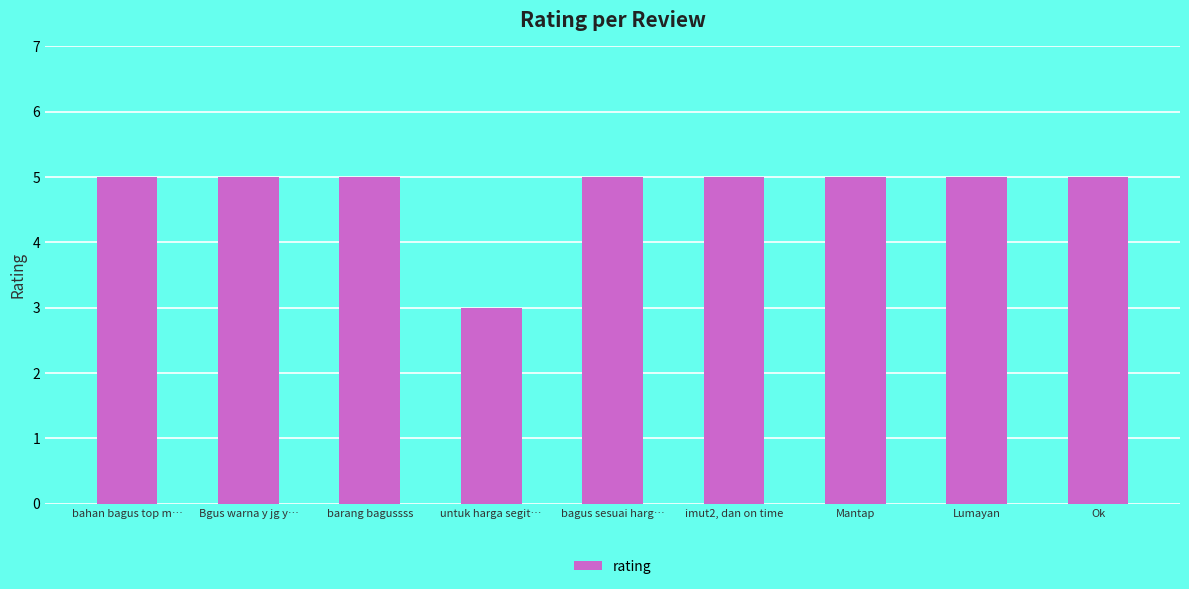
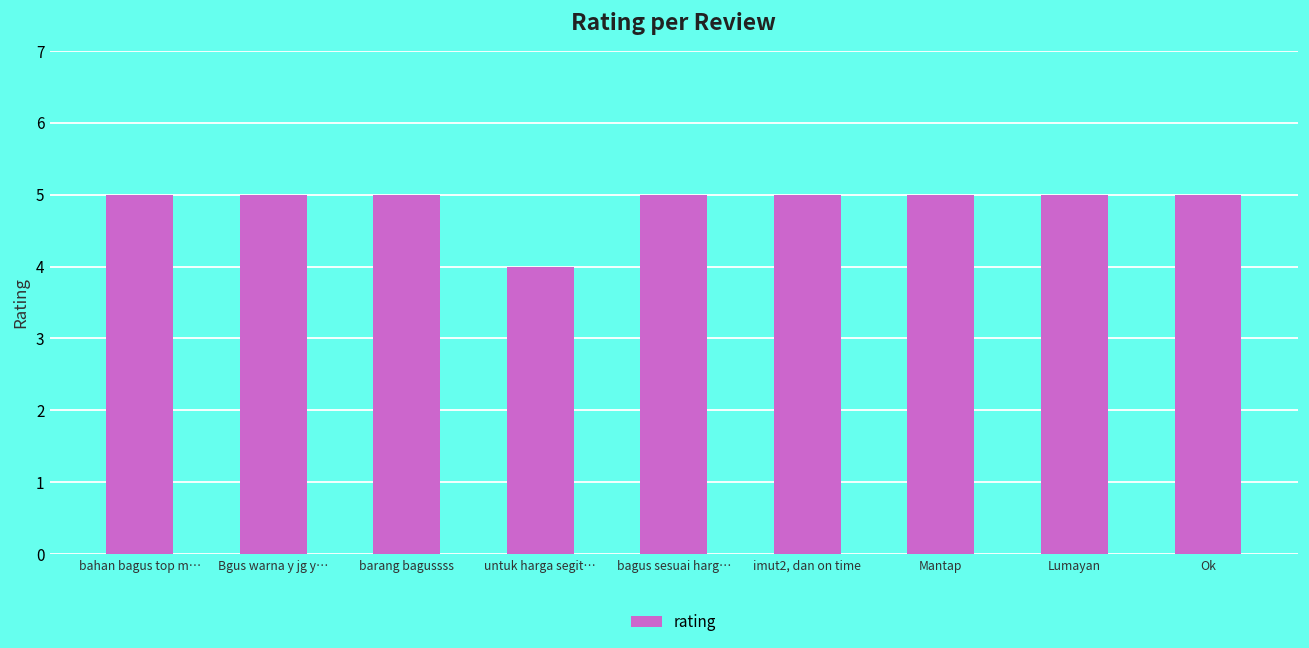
  {
    "bahan bagus top m…": 5,
    "Bgus warna y jg y…": 5,
    "barang bagussss": 5,
-   "untuk harga segit…": 3,
+   "untuk harga segit…": 4,
    "bagus sesuai harg…": 5,
    "imut2, dan on time": 5,
    "Mantap": 5,
    "Lumayan": 5,
    "Ok": 5
  }
